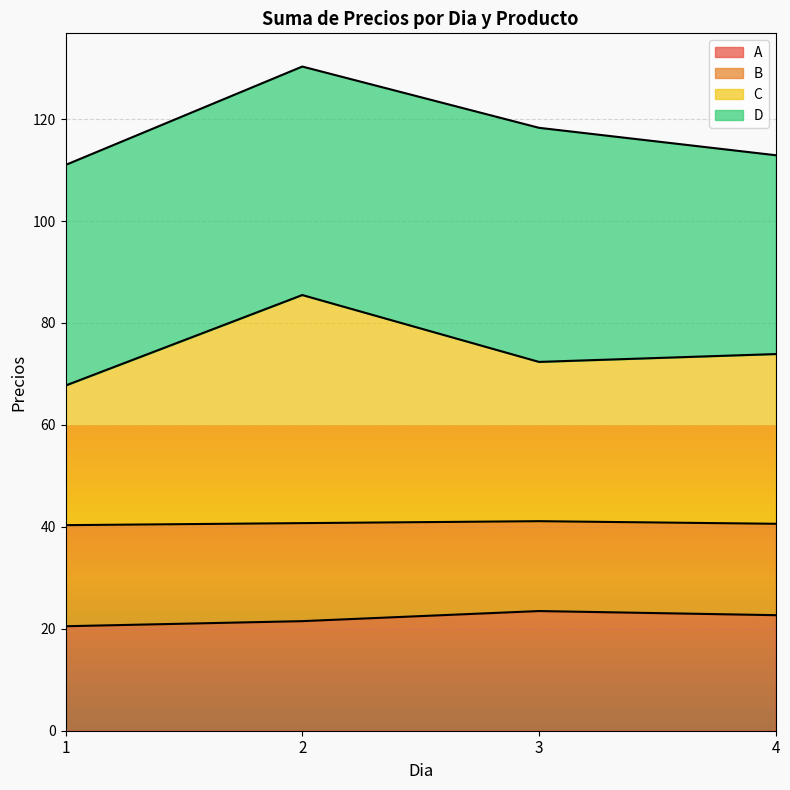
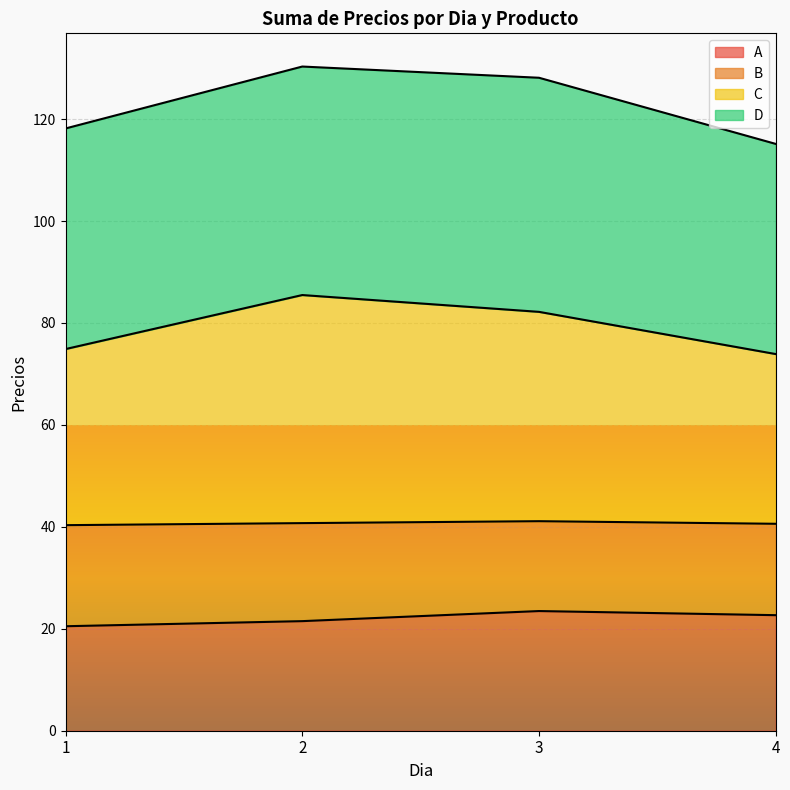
  {
    "C": {
-     "1": 27,
+     "1": 35,
      "2": 45,
-     "3": 31,
+     "3": 41,
      "4": 33
    },
    "D": {
      "1": 43,
      "2": 45,
      "3": 46,
-     "4": 39
+     "4": 41
    }
  }
